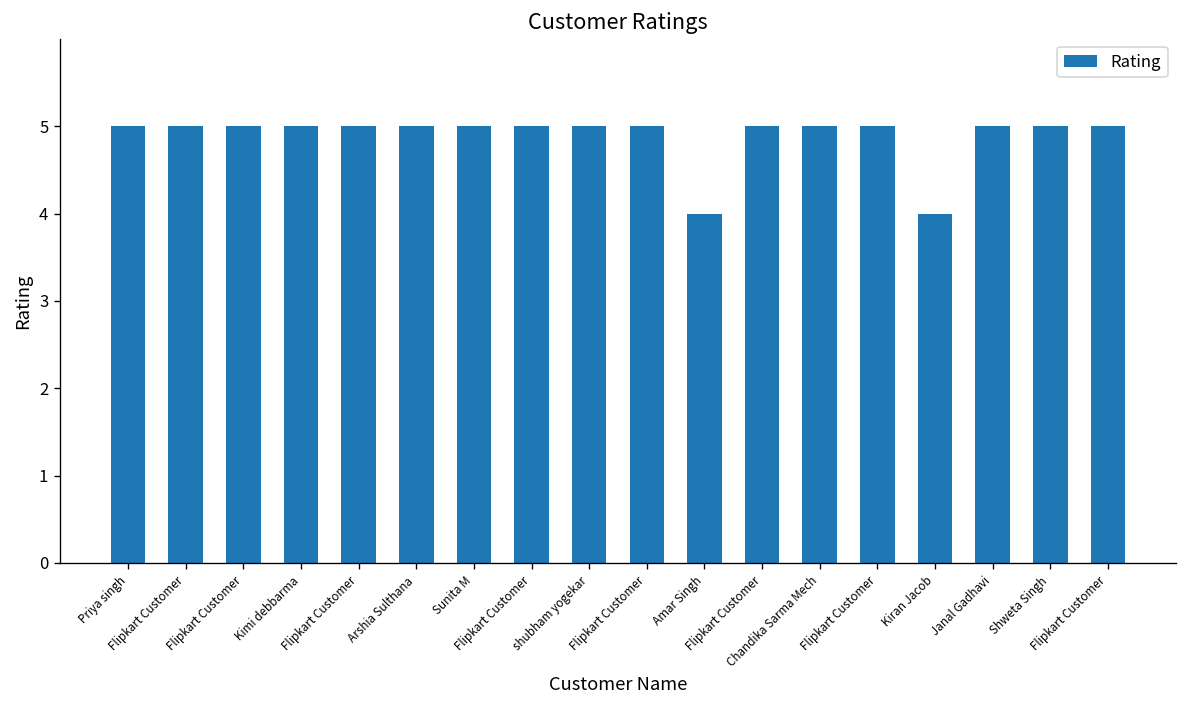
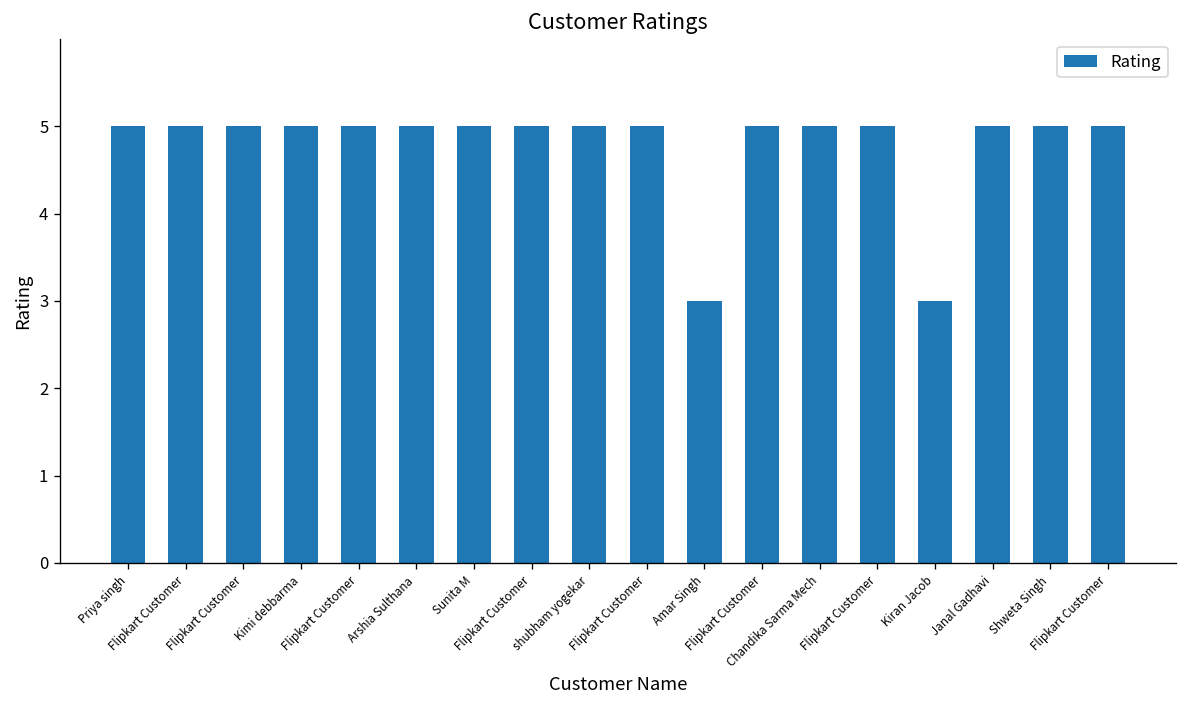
  {
    "Priya singh": 5,
    "Kimi debbarma": 5,
    "Arshia Sulthana": 5,
    "Sunita M": 5,
    "shubham yogekar": 5,
-   "Amar Singh": 4,
+   "Amar Singh": 3,
    "Chandika Sarma Mech": 5,
-   "Kiran Jacob": 4,
+   "Kiran Jacob": 3,
    "Janal Gadhavi": 5,
    "Shweta Singh": 5
  }
